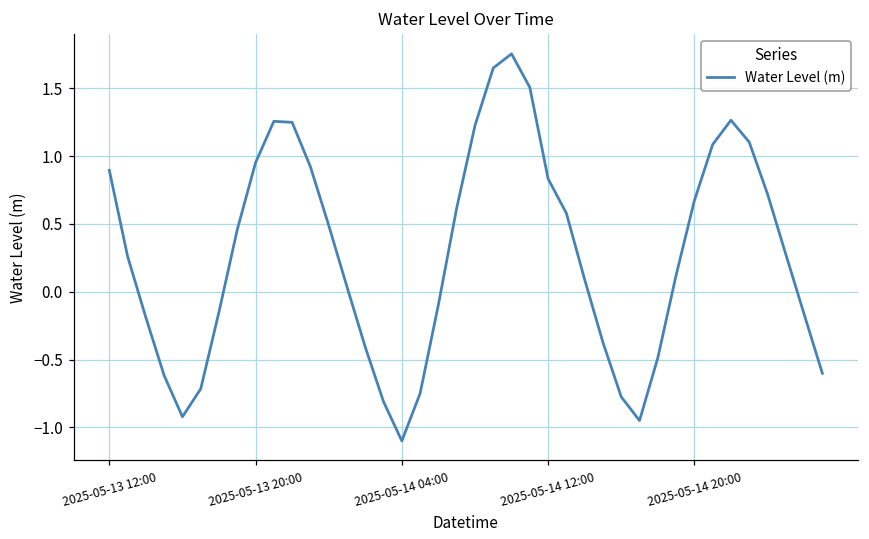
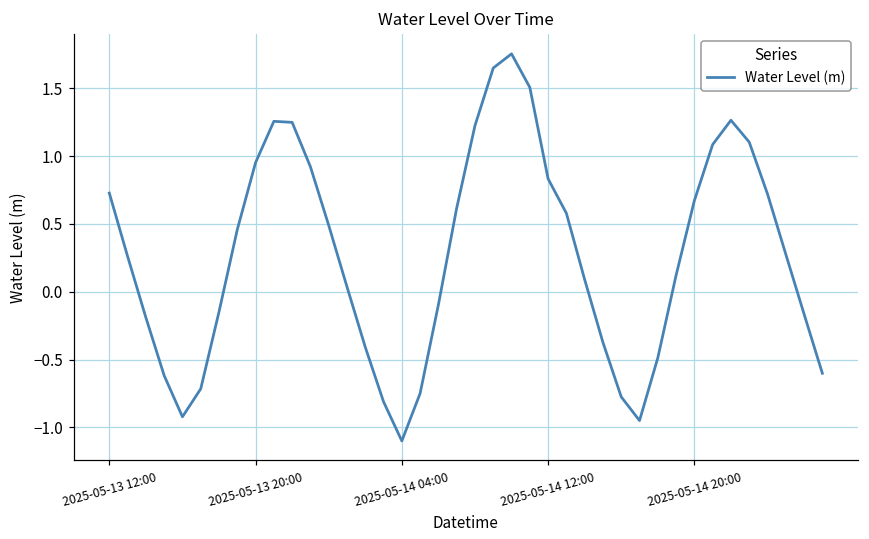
  {
-   "2025-05-13 12:00": 0.89,
+   "2025-05-13 12:00": 0.73,
    "2025-05-13 20:00": 0.95,
    "2025-05-14 04:00": -1.10,
    "2025-05-14 12:00": 0.83,
    "2025-05-14 20:00": 0.67
  }
